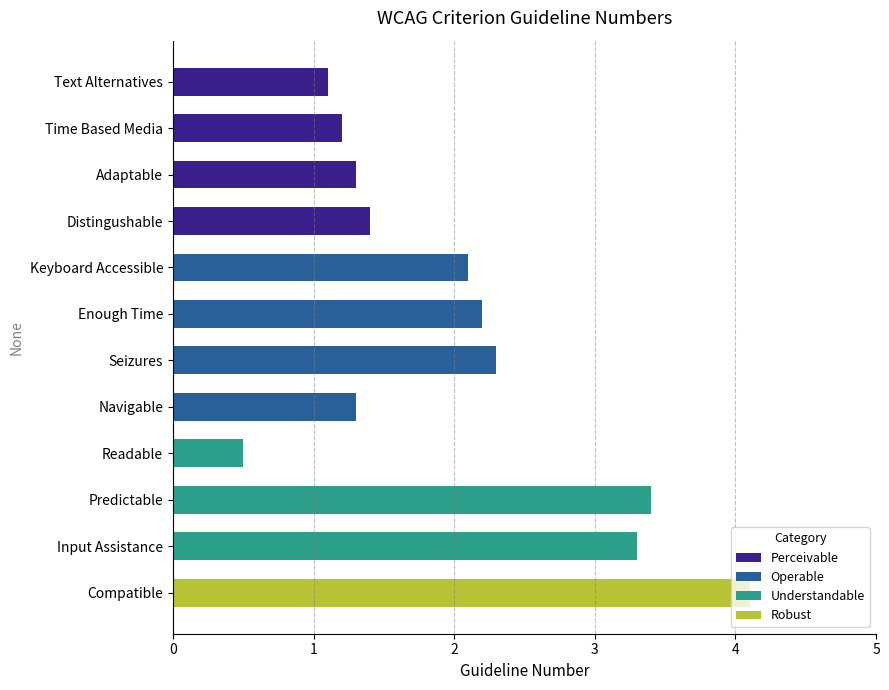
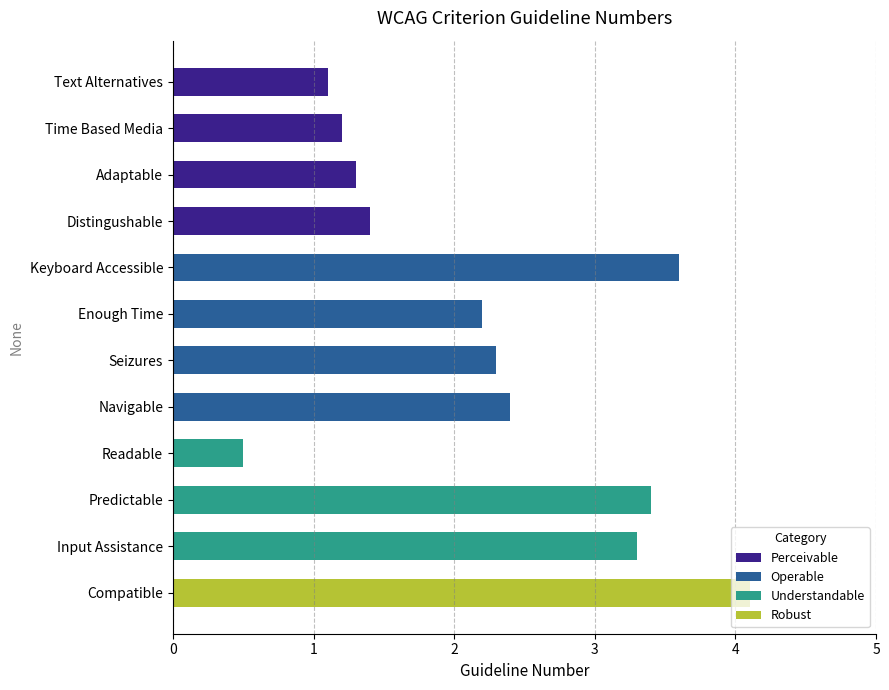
  {
    "Text Alternatives": 1.1,
    "Time Based Media": 1.2,
    "Adaptable": 1.3,
    "Distingushable": 1.4,
-   "Keyboard Accessible": 2.1,
+   "Keyboard Accessible": 3.6,
    "Enough Time": 2.2,
    "Seizures": 2.3,
-   "Navigable": 1.3,
+   "Navigable": 2.4,
    "Readable": 0.5,
    "Predictable": 3.4,
    "Input Assistance": 3.3
  }
